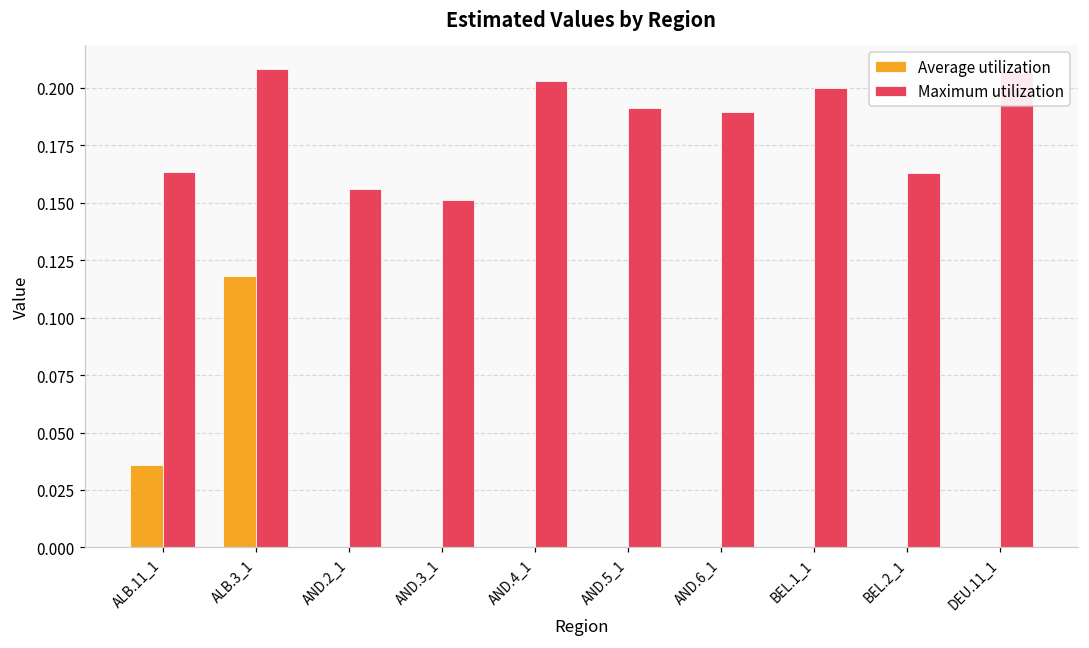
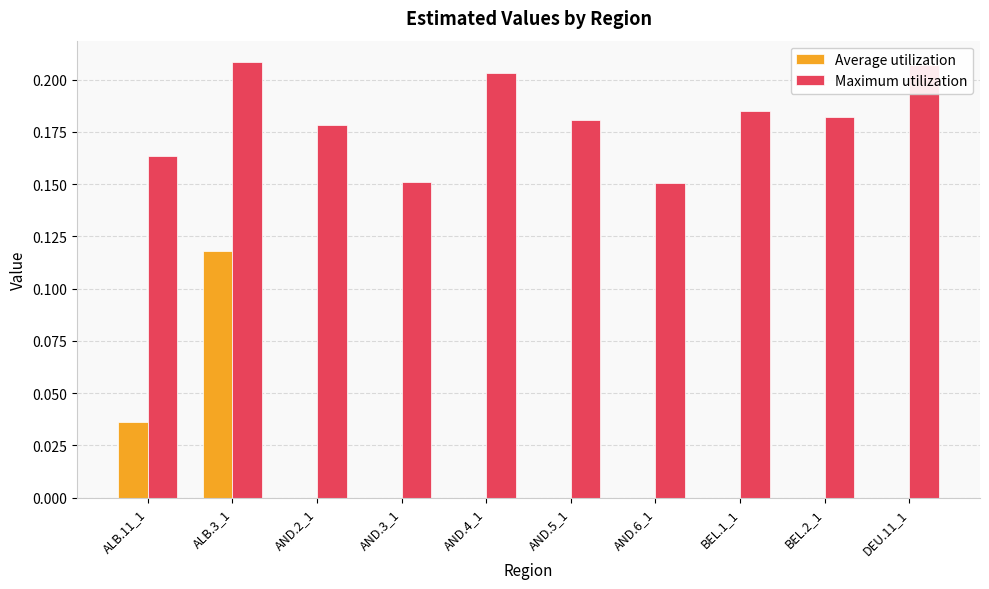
  {
    "Average utilization": {
      "ALB.11_1": 0.036,
      "ALB.3_1": 0.118,
      "AND.2_1": 0.000,
      "AND.3_1": 0.000,
      "AND.4_1": 0.000,
      "AND.5_1": 0.000,
      "AND.6_1": 0.000,
      "BEL.1_1": 0.000,
      "BEL.2_1": 0.000,
      "DEU.11_1": 0.000
    },
    "Maximum utilization": {
      "ALB.11_1": 0.163,
      "ALB.3_1": 0.208,
-     "AND.2_1": 0.156,
+     "AND.2_1": 0.178,
      "AND.3_1": 0.151,
      "AND.4_1": 0.203,
-     "AND.5_1": 0.191,
-     "AND.6_1": 0.190,
-     "BEL.1_1": 0.200,
-     "BEL.2_1": 0.163
+     "AND.5_1": 0.181,
+     "AND.6_1": 0.151,
+     "BEL.1_1": 0.185,
+     "BEL.2_1": 0.182
    }
  }
